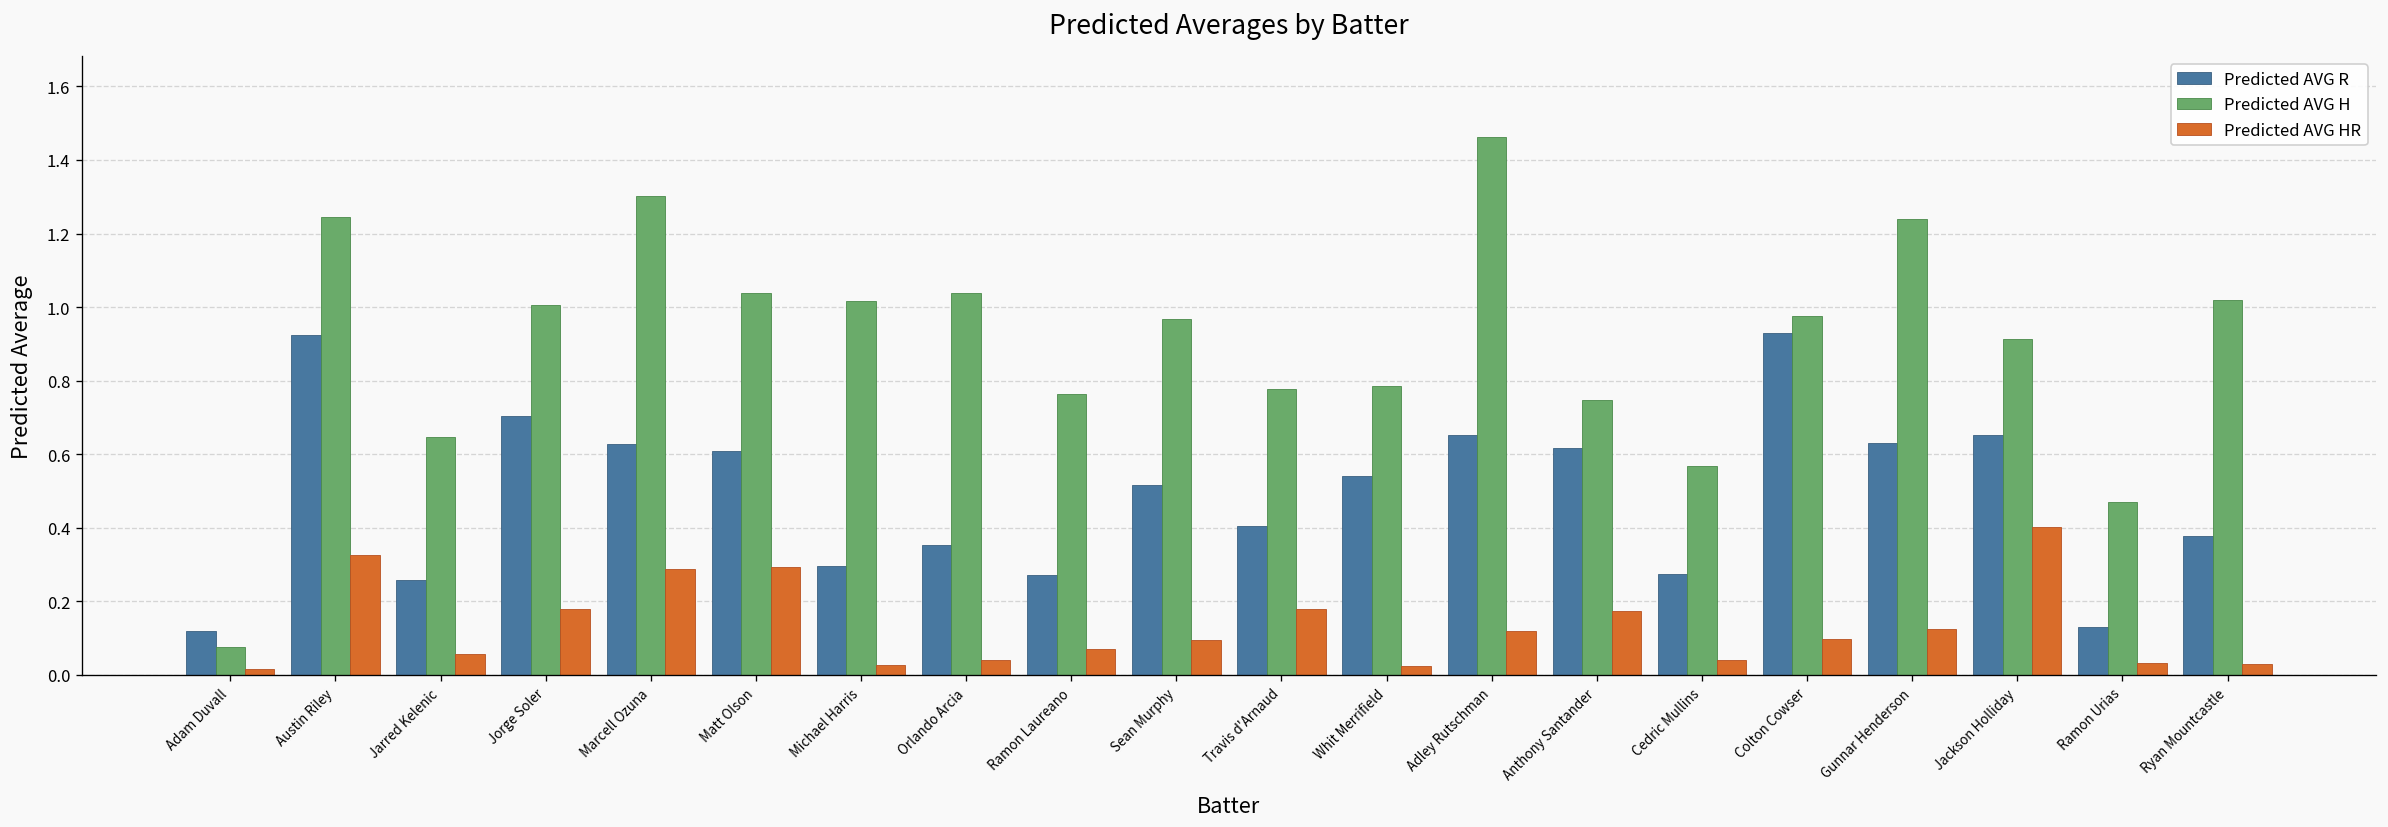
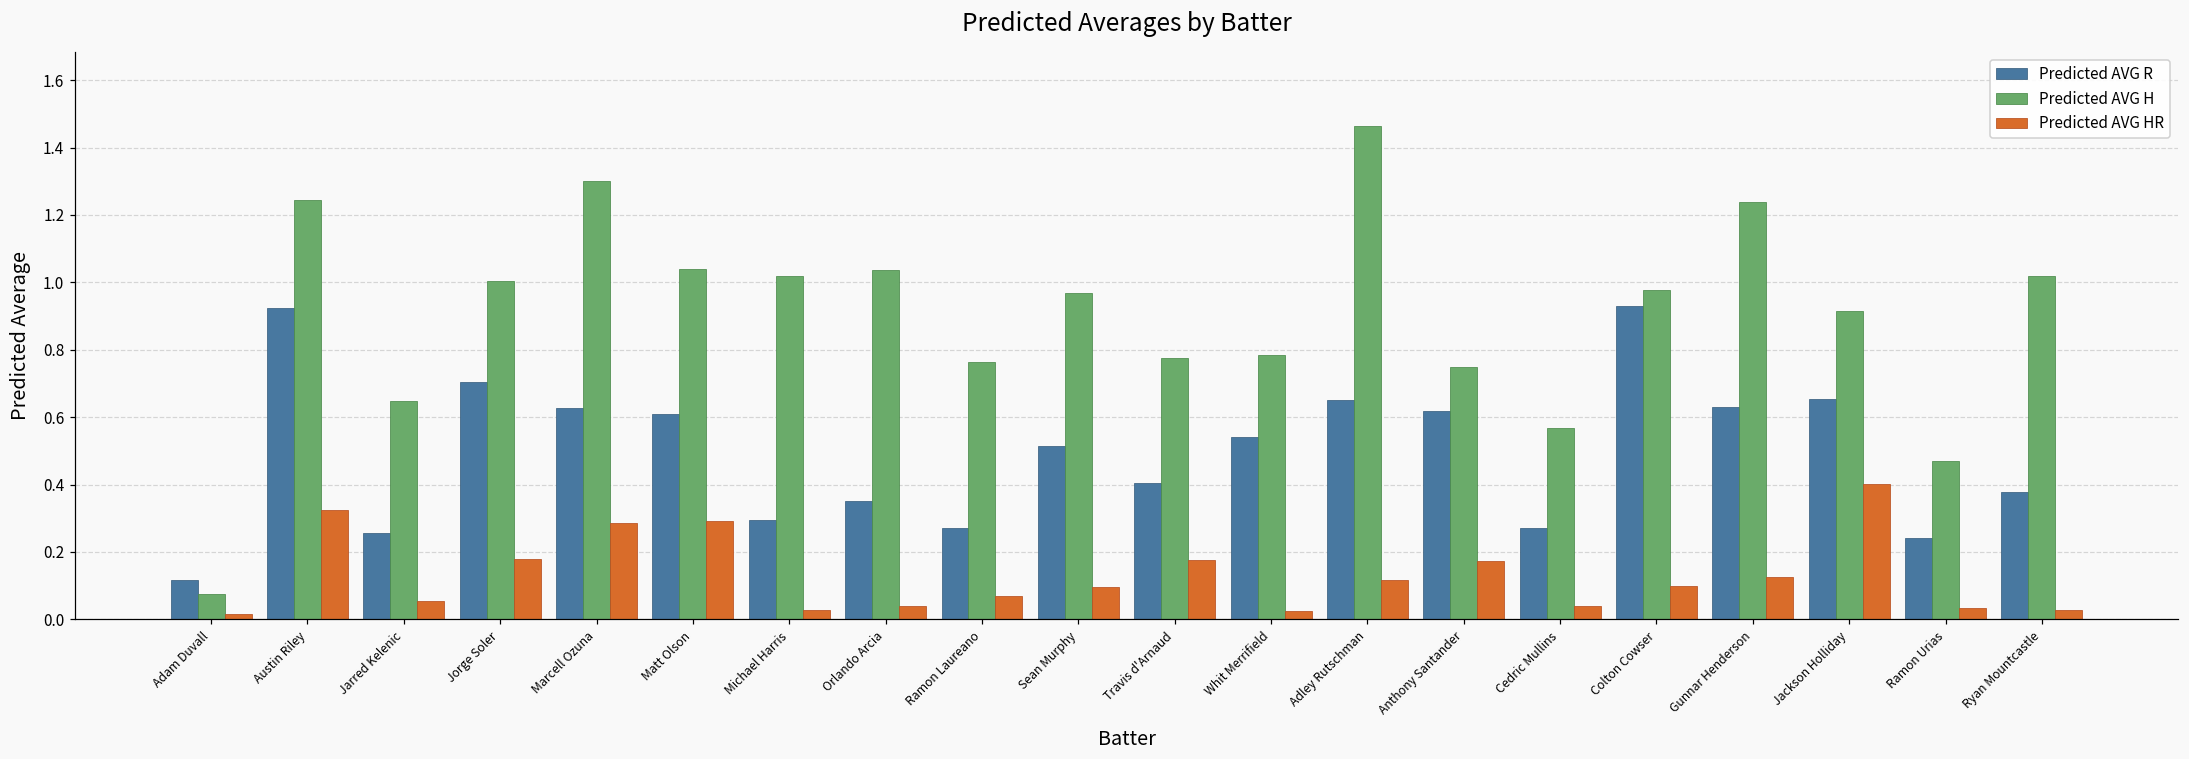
  {
    "Predicted AVG R": {
      "Adam Duvall": 0.12,
      "Austin Riley": 0.92,
      "Jarred Kelenic": 0.26,
      "Jorge Soler": 0.70,
      "Marcell Ozuna": 0.63,
      "Matt Olson": 0.61,
      "Michael Harris": 0.30,
      "Orlando Arcia": 0.35,
      "Ramon Laureano": 0.27,
      "Sean Murphy": 0.52,
      "Travis d'Arnaud": 0.40,
      "Whit Merrifield": 0.54,
      "Adley Rutschman": 0.65,
      "Anthony Santander": 0.62,
      "Cedric Mullins": 0.27,
      "Colton Cowser": 0.93,
      "Gunnar Henderson": 0.63,
      "Jackson Holliday": 0.65,
-     "Ramon Urias": 0.13,
+     "Ramon Urias": 0.24,
      "Ryan Mountcastle": 0.38
    },
    "Predicted AVG H": {
      "Adam Duvall": 0.07,
      "Austin Riley": 1.24,
      "Jarred Kelenic": 0.65,
      "Jorge Soler": 1.00,
      "Marcell Ozuna": 1.30,
      "Matt Olson": 1.04,
      "Michael Harris": 1.02,
      "Orlando Arcia": 1.04,
      "Ramon Laureano": 0.76,
      "Sean Murphy": 0.97,
      "Travis d'Arnaud": 0.78,
      "Whit Merrifield": 0.79,
      "Adley Rutschman": 1.46,
      "Anthony Santander": 0.75,
      "Cedric Mullins": 0.57,
      "Colton Cowser": 0.98,
      "Gunnar Henderson": 1.24,
      "Jackson Holliday": 0.91,
      "Ramon Urias": 0.47,
      "Ryan Mountcastle": 1.02
    },
    "Predicted AVG HR": {
      "Adam Duvall": 0.02,
      "Austin Riley": 0.33,
      "Jarred Kelenic": 0.06,
      "Jorge Soler": 0.18,
      "Marcell Ozuna": 0.29,
      "Matt Olson": 0.29,
      "Michael Harris": 0.03,
      "Orlando Arcia": 0.04,
      "Ramon Laureano": 0.07,
      "Sean Murphy": 0.09,
      "Travis d'Arnaud": 0.18,
      "Whit Merrifield": 0.02,
      "Adley Rutschman": 0.12,
      "Anthony Santander": 0.17,
      "Cedric Mullins": 0.04,
      "Colton Cowser": 0.10,
      "Gunnar Henderson": 0.13,
      "Jackson Holliday": 0.40,
      "Ramon Urias": 0.03,
      "Ryan Mountcastle": 0.03
    }
  }
